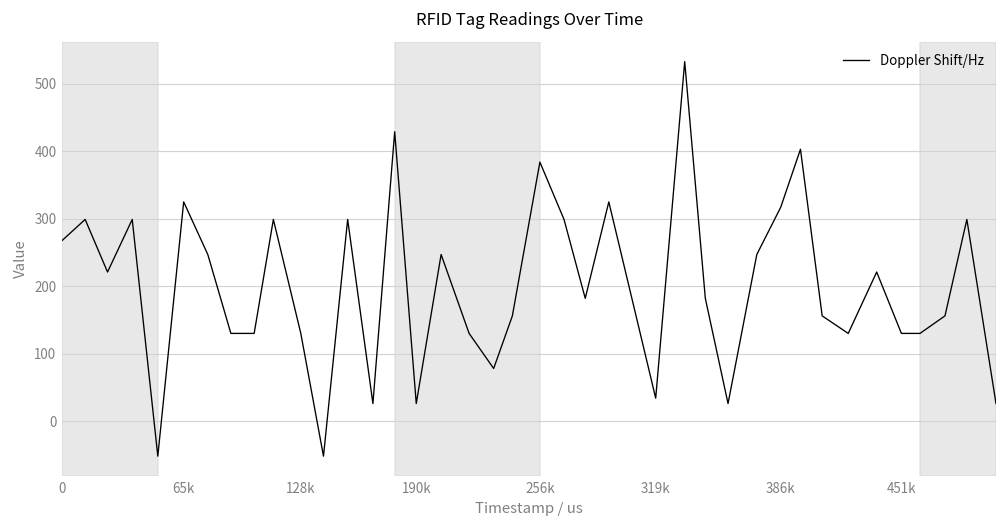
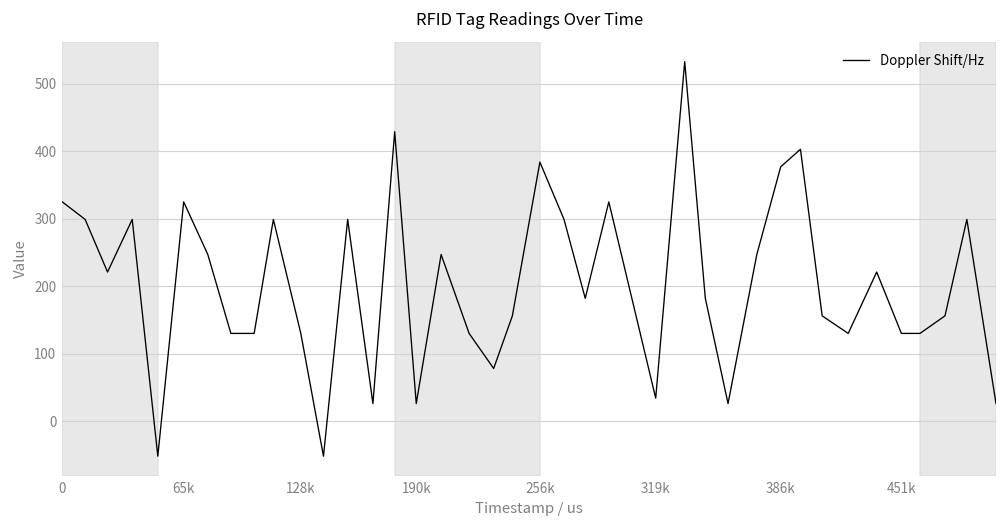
  {
-   "0": 270,
+   "0": 330,
    "65k": 330,
    "128k": 130,
    "190k": 30,
    "256k": 380,
    "319k": 30,
-   "386k": 320,
+   "386k": 380,
    "451k": 130
  }
